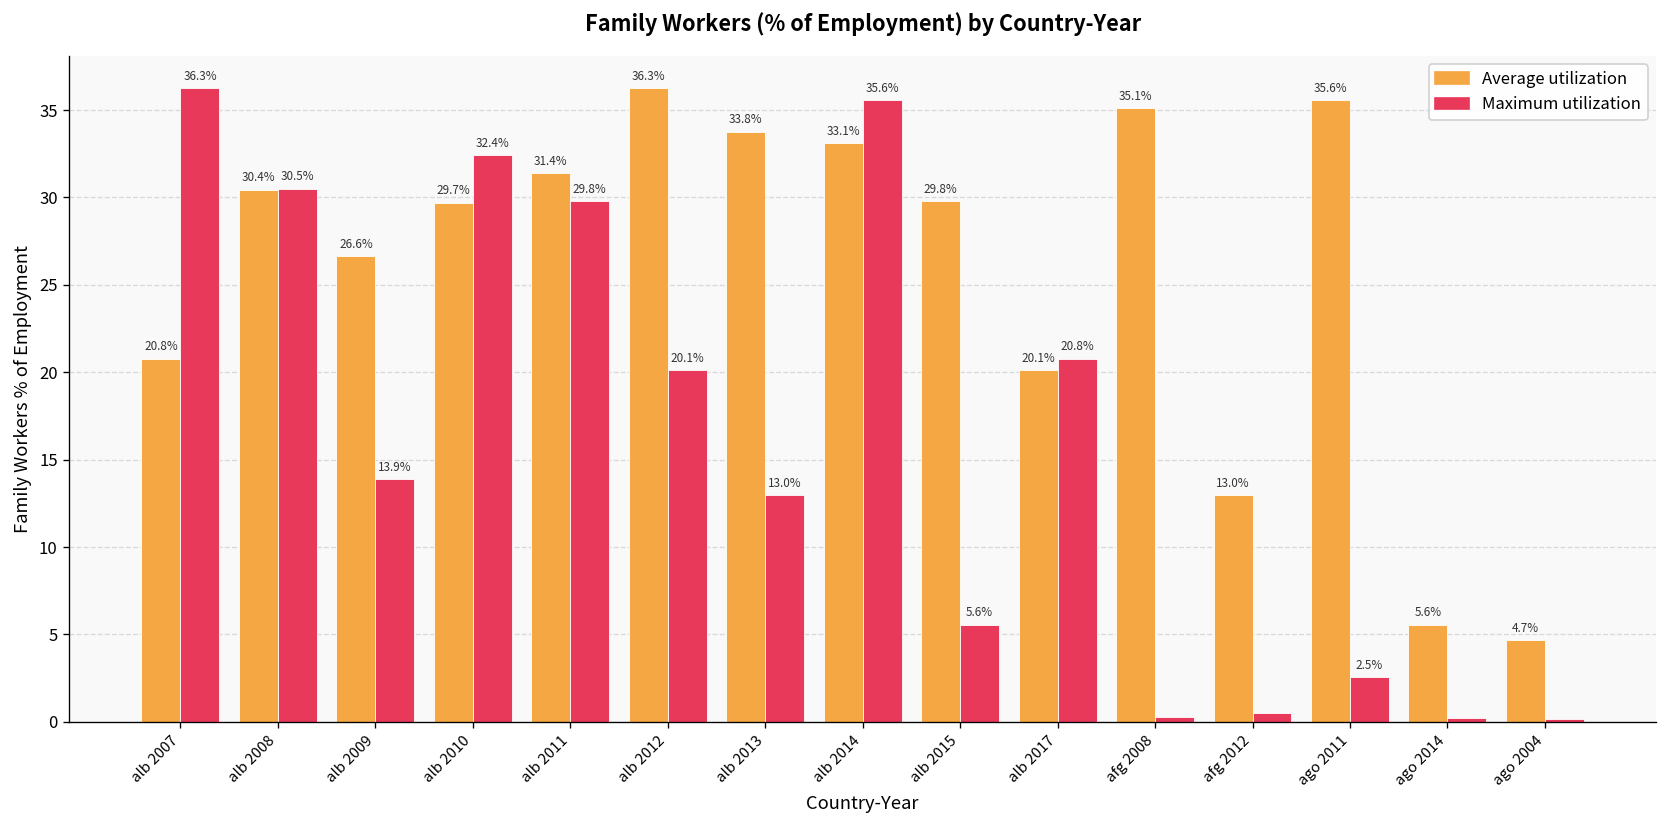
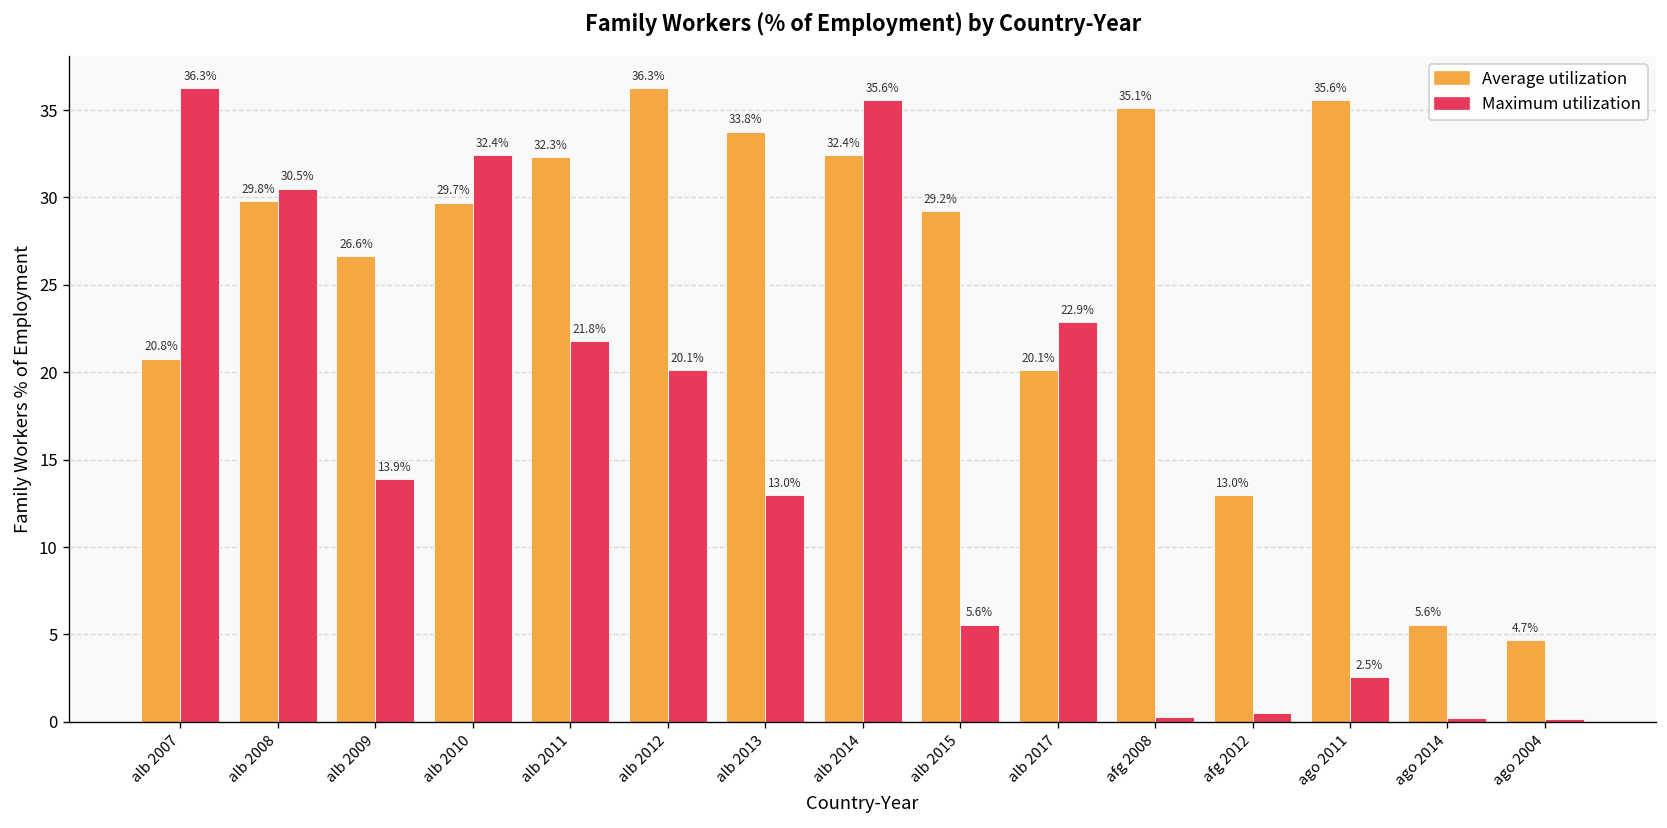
  {
    "Average utilization": {
      "alb 2007": "20.8%",
-     "alb 2008": "30.4%",
+     "alb 2008": "29.8%",
      "alb 2009": "26.6%",
      "alb 2010": "29.7%",
-     "alb 2011": "31.4%",
+     "alb 2011": "32.3%",
      "alb 2012": "36.3%",
      "alb 2013": "33.8%",
-     "alb 2014": "33.1%",
-     "alb 2015": "29.8%",
+     "alb 2014": "32.4%",
+     "alb 2015": "29.2%",
      "alb 2017": "20.1%",
      "afg 2008": "35.1%",
      "afg 2012": "13.0%",
      "ago 2011": "35.6%",
      "ago 2014": "5.6%",
      "ago 2004": "4.7%"
    },
    "Maximum utilization": {
      "alb 2007": "36.3%",
      "alb 2008": "30.5%",
      "alb 2009": "13.9%",
      "alb 2010": "32.4%",
-     "alb 2011": "29.8%",
+     "alb 2011": "21.8%",
      "alb 2012": "20.1%",
      "alb 2013": "13.0%",
      "alb 2014": "35.6%",
      "alb 2015": "5.6%",
-     "alb 2017": "20.8%",
+     "alb 2017": "22.9%",
      "ago 2011": "2.5%"
    }
  }
